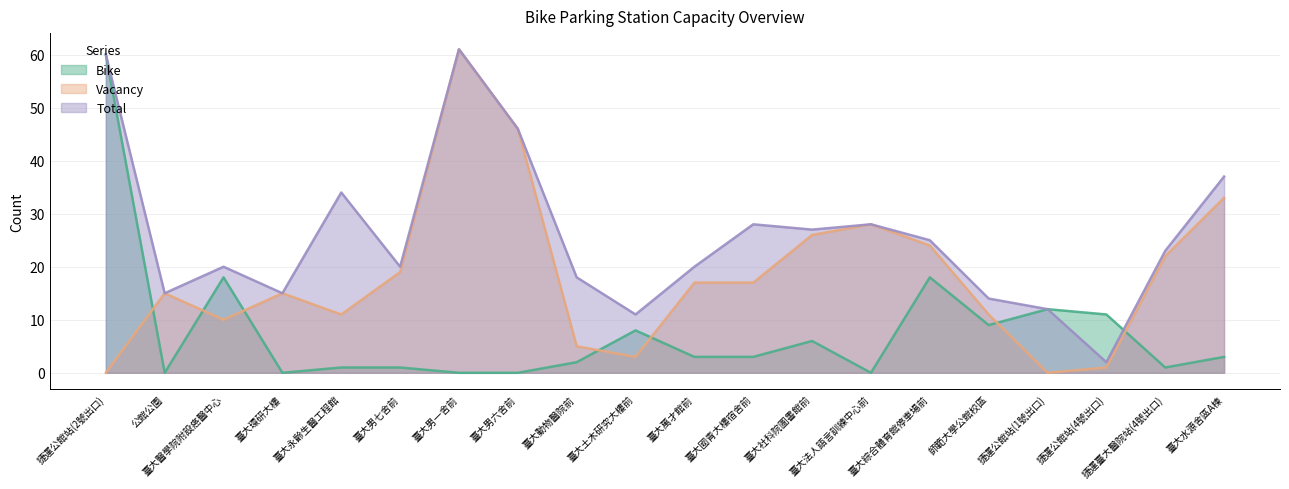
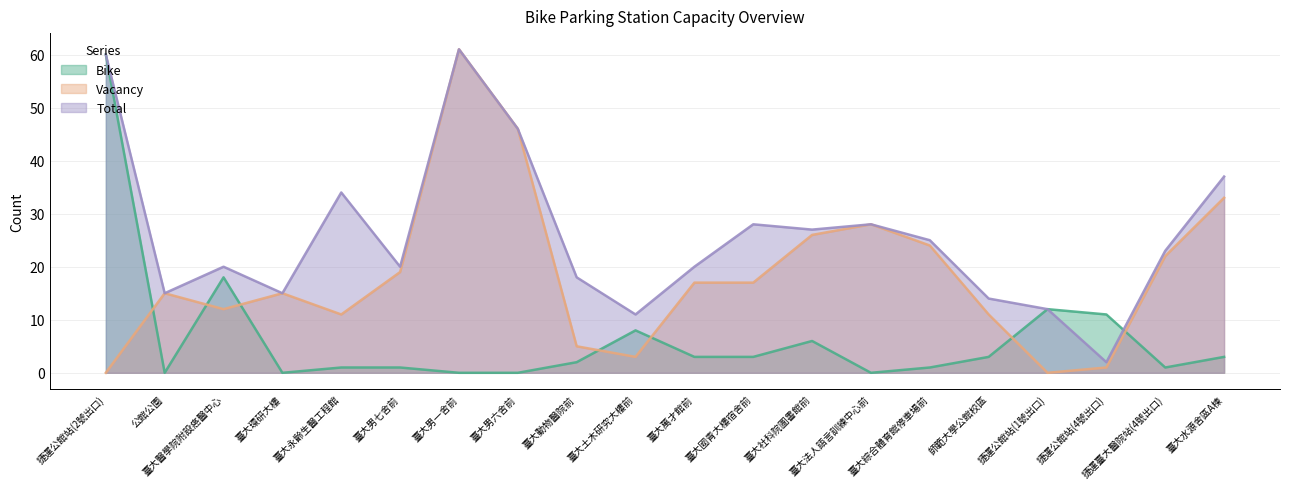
  {
    "Bike": {
      "公館公園": 0,
      "臺大醫學院附設癌醫中心": 18,
      "臺大環研大樓": 0,
      "臺大永齡生醫工程館": 1,
      "臺大男七舍前": 1,
      "臺大男一舍前": 0,
      "臺大男六舍前": 0,
      "臺大動物醫院前": 2,
      "臺大土木研究大樓前": 8,
      "臺大萬才館前": 3,
      "臺大國青大樓宿舍前": 3,
      "臺大社科院圖書館前": 6,
      "臺大法人語言訓練中心前": 0,
-     "臺大綜合體育館停車場前": 18,
-     "師範大學公館校區": 9,
+     "臺大綜合體育館停車場前": 1,
+     "師範大學公館校區": 3,
      "捷運公館站(4號出口)": 11,
      "捷運臺大醫院站(4號出口)": 1,
      "臺大水源舍區A棟": 3
    },
    "Vacancy": {
      "捷運公館站(2號出口)": 0,
-     "臺大醫學院附設癌醫中心": 10,
+     "臺大醫學院附設癌醫中心": 12,
      "臺大永齡生醫工程館": 11,
      "臺大男七舍前": 19,
      "臺大動物醫院前": 5,
      "臺大土木研究大樓前": 3,
      "臺大萬才館前": 17,
      "臺大國青大樓宿舍前": 17,
      "臺大社科院圖書館前": 26,
      "臺大綜合體育館停車場前": 24,
      "師範大學公館校區": 11,
      "捷運公館站(1號出口)": 0,
      "捷運公館站(4號出口)": 1,
      "捷運臺大醫院站(4號出口)": 22,
      "臺大水源舍區A棟": 33
    },
    "Total": {
      "臺大醫學院附設癌醫中心": 20,
      "臺大永齡生醫工程館": 34,
      "臺大男七舍前": 20,
      "臺大動物醫院前": 18,
      "臺大土木研究大樓前": 11,
      "臺大萬才館前": 20,
      "臺大國青大樓宿舍前": 28,
      "臺大社科院圖書館前": 27,
      "臺大綜合體育館停車場前": 25,
      "師範大學公館校區": 14,
      "捷運公館站(4號出口)": 2,
      "捷運臺大醫院站(4號出口)": 23,
      "臺大水源舍區A棟": 37
    }
  }
